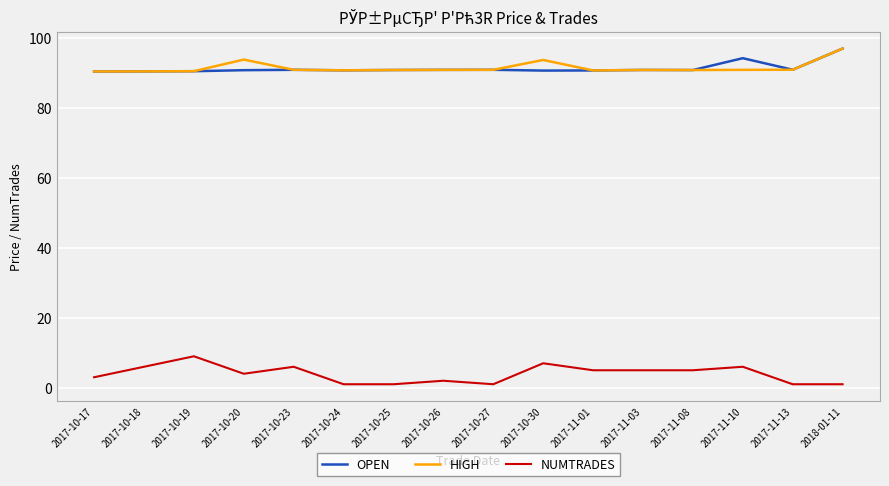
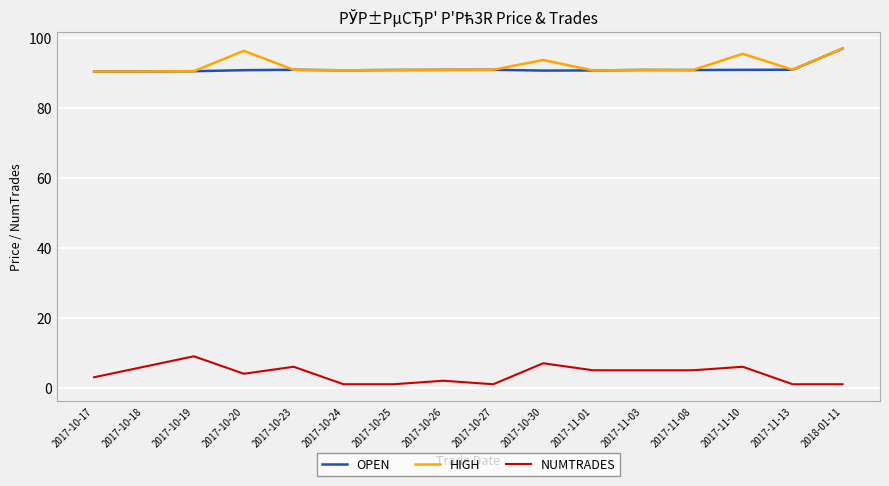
  {
    "OPEN": {
      "2017-10-20": 91,
      "2017-10-30": 91,
-     "2017-11-10": 94
+     "2017-11-10": 91
    },
    "HIGH": {
-     "2017-10-20": 94,
+     "2017-10-20": 96,
      "2017-10-30": 94,
-     "2017-11-10": 91
+     "2017-11-10": 96
    },
    "NUMTRADES": {
      "2017-10-17": 3,
      "2017-10-18": 6,
      "2017-10-19": 9,
      "2017-10-20": 4,
      "2017-10-23": 6,
      "2017-10-24": 1,
      "2017-10-25": 1,
      "2017-10-26": 2,
      "2017-10-27": 1,
      "2017-10-30": 7,
      "2017-11-01": 5,
      "2017-11-03": 5,
      "2017-11-08": 5,
      "2017-11-10": 6,
      "2017-11-13": 1,
      "2018-01-11": 1
    }
  }
